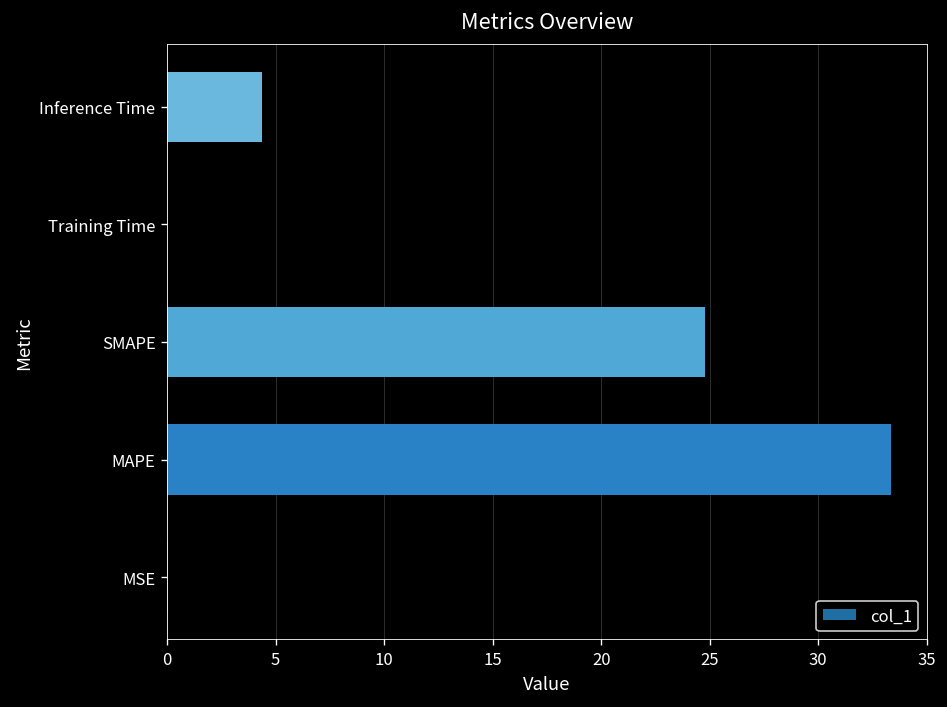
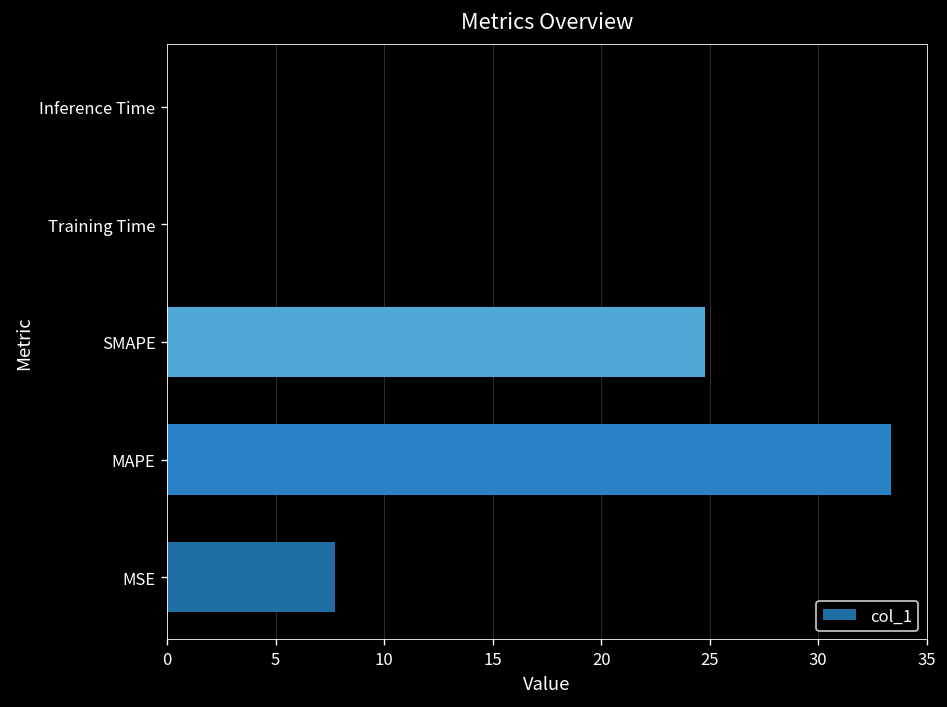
  {
-   "Inference Time": 4.4,
+   "Inference Time": 0.0,
    "SMAPE": 24.8,
    "MAPE": 33.3,
-   "MSE": 0.1
+   "MSE": 7.7
  }
